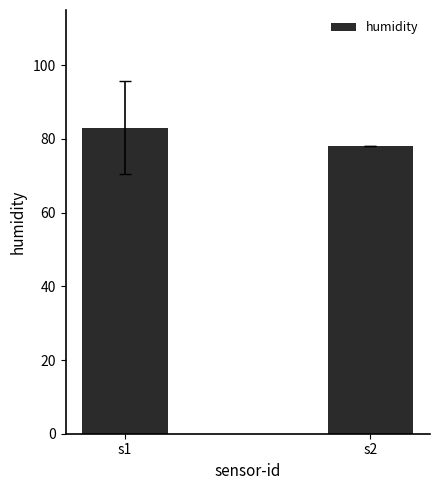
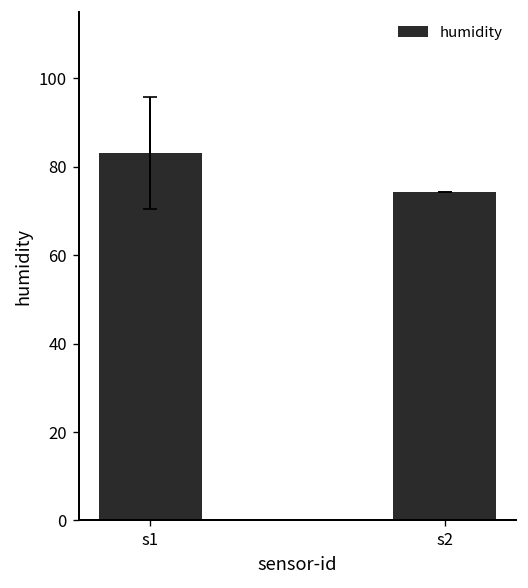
  {
    "humidity": {
      "s1": 83,
-     "s2": 78
+     "s2": 74
    }
  }
